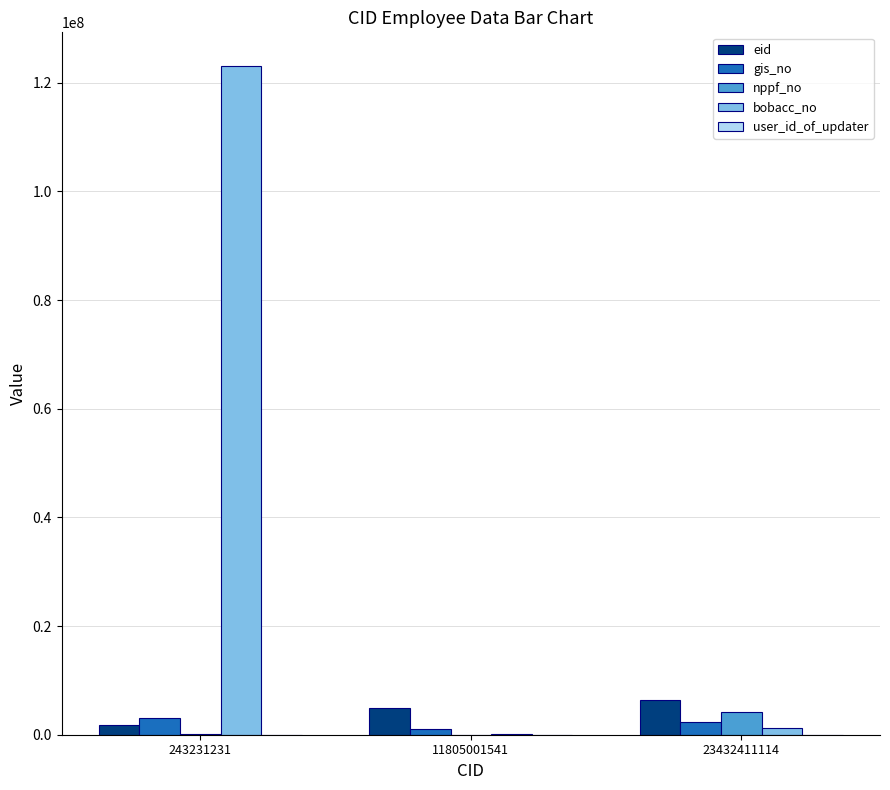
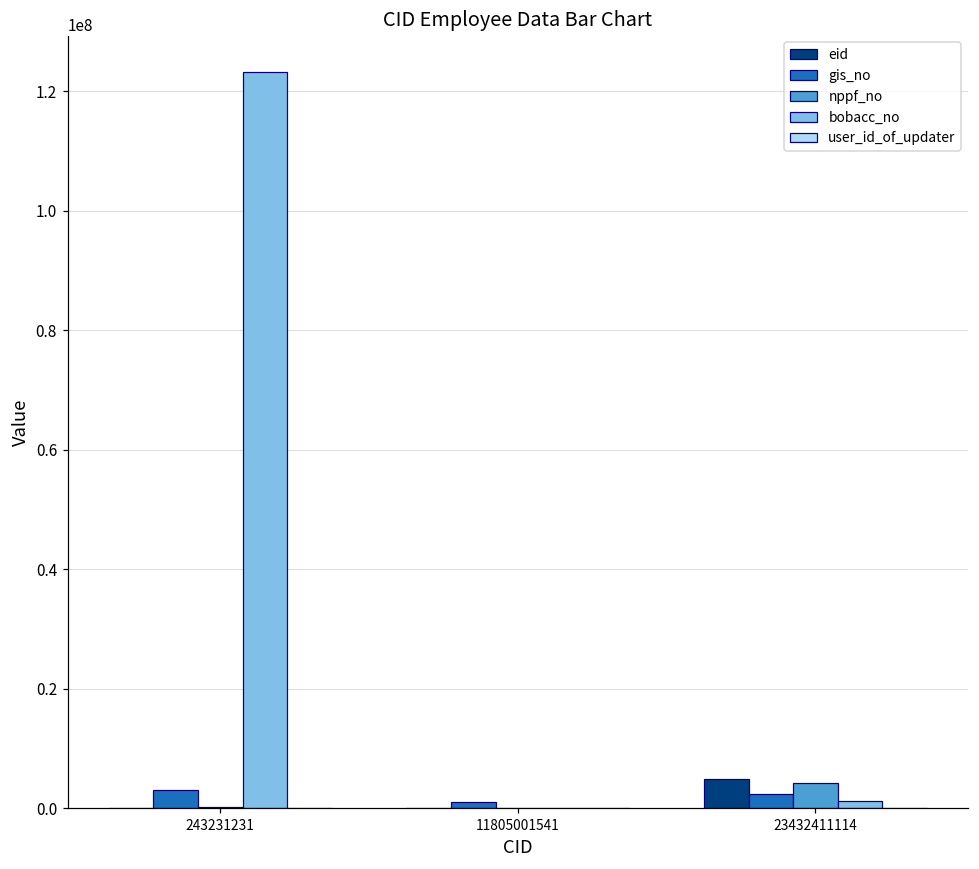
  {
    "eid": {
-     "243231231": 2000000,
-     "11805001541": 5000000,
-     "23432411114": 6000000
+     "243231231": 0,
+     "11805001541": 0,
+     "23432411114": 5000000
    },
    "gis_no": {
      "243231231": 3000000,
      "11805001541": 1000000,
      "23432411114": 2000000
    },
    "nppf_no": {
      "23432411114": 4000000
    }
  }
